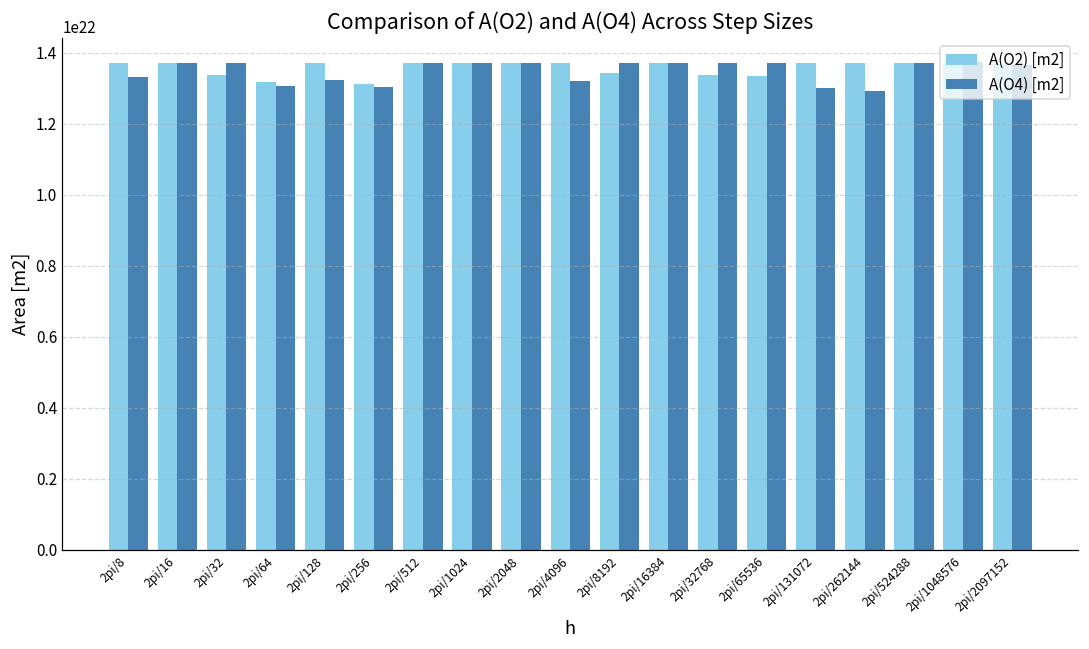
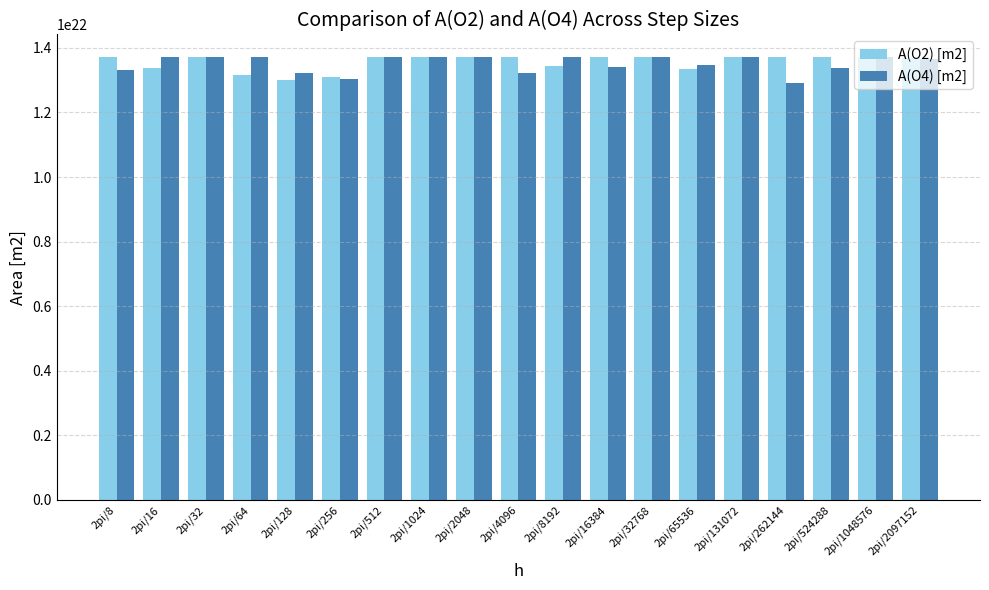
  {
    "A(O2) [m2]": {
      "2pi/8": 13700000000000000000000,
-     "2pi/16": 13700000000000000000000,
-     "2pi/32": 13400000000000000000000,
+     "2pi/16": 13400000000000000000000,
+     "2pi/32": 13700000000000000000000,
      "2pi/64": 13200000000000000000000,
-     "2pi/128": 13700000000000000000000,
+     "2pi/128": 13000000000000000000000,
      "2pi/256": 13100000000000000000000,
      "2pi/512": 13700000000000000000000,
      "2pi/1024": 13700000000000000000000,
      "2pi/2048": 13700000000000000000000,
      "2pi/4096": 13700000000000000000000,
      "2pi/8192": 13400000000000000000000,
      "2pi/16384": 13700000000000000000000,
-     "2pi/32768": 13400000000000000000000,
+     "2pi/32768": 13700000000000000000000,
      "2pi/65536": 13300000000000000000000,
      "2pi/131072": 13700000000000000000000,
      "2pi/262144": 13700000000000000000000,
      "2pi/524288": 13700000000000000000000
    },
    "A(O4) [m2]": {
      "2pi/8": 13300000000000000000000,
      "2pi/16": 13700000000000000000000,
      "2pi/32": 13700000000000000000000,
-     "2pi/64": 13100000000000000000000,
+     "2pi/64": 13700000000000000000000,
      "2pi/128": 13200000000000000000000,
      "2pi/256": 13000000000000000000000,
      "2pi/512": 13700000000000000000000,
      "2pi/1024": 13700000000000000000000,
      "2pi/2048": 13700000000000000000000,
      "2pi/4096": 13200000000000000000000,
      "2pi/8192": 13700000000000000000000,
-     "2pi/16384": 13700000000000000000000,
+     "2pi/16384": 13400000000000000000000,
      "2pi/32768": 13700000000000000000000,
-     "2pi/65536": 13700000000000000000000,
-     "2pi/131072": 13000000000000000000000,
+     "2pi/65536": 13500000000000000000000,
+     "2pi/131072": 13700000000000000000000,
      "2pi/262144": 12900000000000000000000,
-     "2pi/524288": 13700000000000000000000
+     "2pi/524288": 13400000000000000000000
    }
  }
